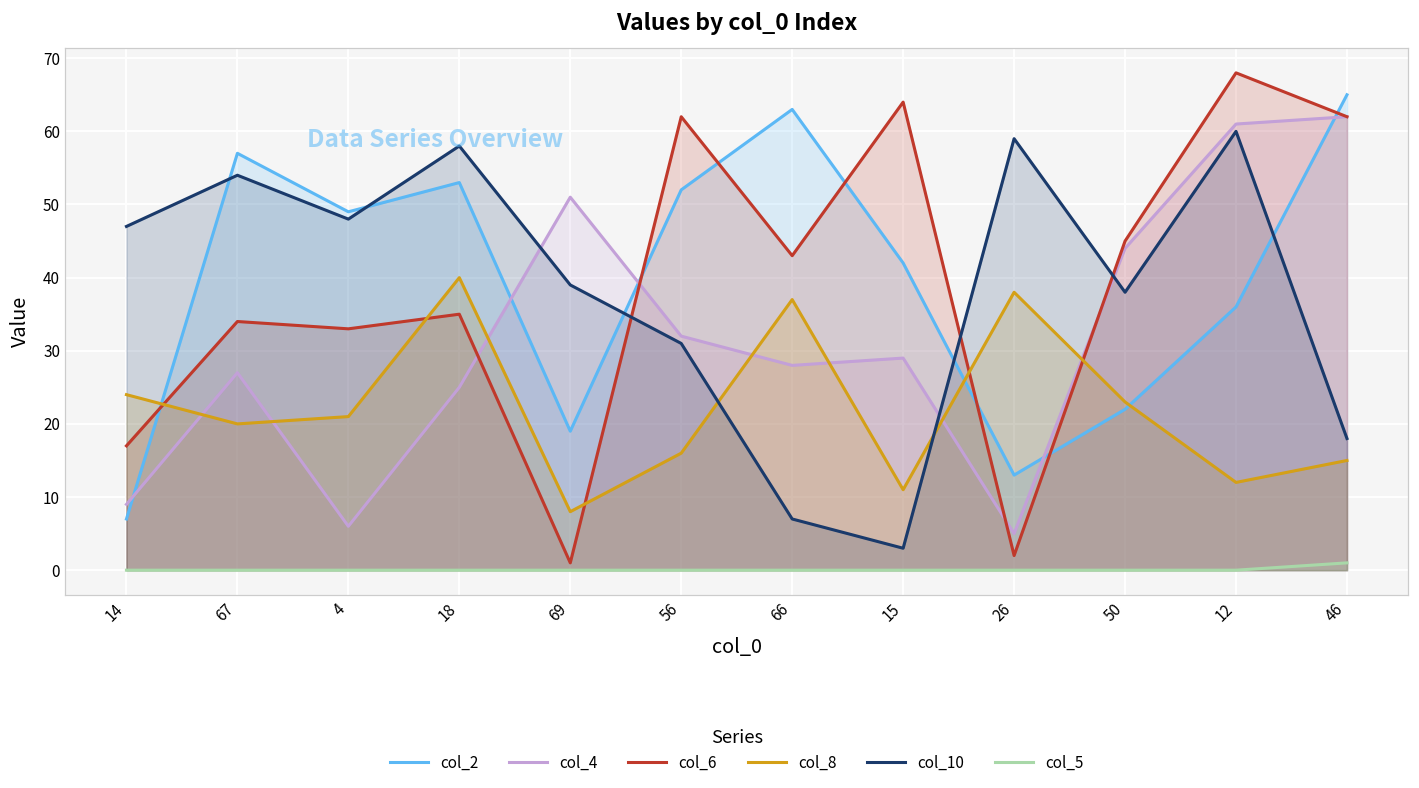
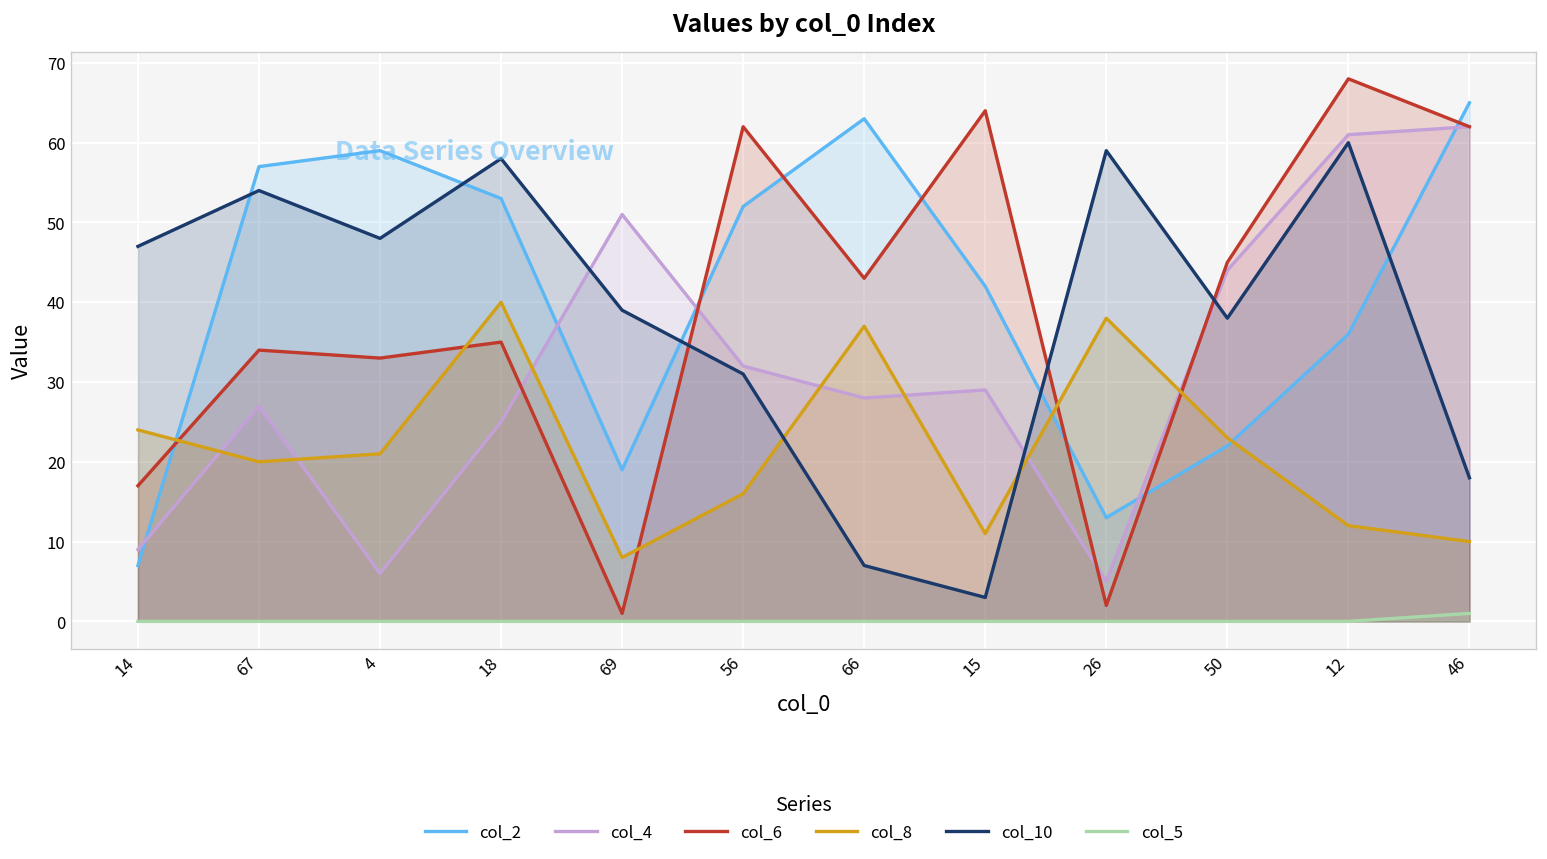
  {
    "col_2": {
      "14": 7,
      "67": 57,
-     "4": 49,
+     "4": 59,
      "18": 53,
      "69": 19,
      "56": 52,
      "66": 63,
      "15": 42,
      "26": 13,
      "50": 22,
      "12": 36,
      "46": 65
    },
    "col_4": {
      "14": 9,
      "67": 27,
      "4": 6,
      "18": 25,
      "69": 51,
      "56": 32,
      "66": 28,
      "15": 29,
      "26": 5,
      "50": 44,
      "12": 61
    },
    "col_6": {
      "14": 17,
      "67": 34,
      "4": 33,
      "18": 35,
      "69": 1,
      "56": 62,
      "66": 43,
      "15": 64,
      "26": 2,
      "50": 45,
      "12": 68
    },
    "col_8": {
      "14": 24,
      "67": 20,
      "4": 21,
      "18": 40,
      "69": 8,
      "56": 16,
      "66": 37,
      "15": 11,
      "26": 38,
      "50": 23,
      "12": 12,
-     "46": 15
+     "46": 10
    },
    "col_10": {
      "14": 47,
      "67": 54,
      "4": 48,
      "18": 58,
      "69": 39,
      "56": 31,
      "66": 7,
      "15": 3,
      "26": 59,
      "50": 38,
      "12": 60,
      "46": 18
    },
    "col_5": {
      "14": 0,
      "67": 0,
      "4": 0,
      "18": 0,
      "69": 0,
      "56": 0,
      "66": 0,
      "15": 0,
      "26": 0,
      "50": 0,
      "12": 0,
      "46": 1
    }
  }
